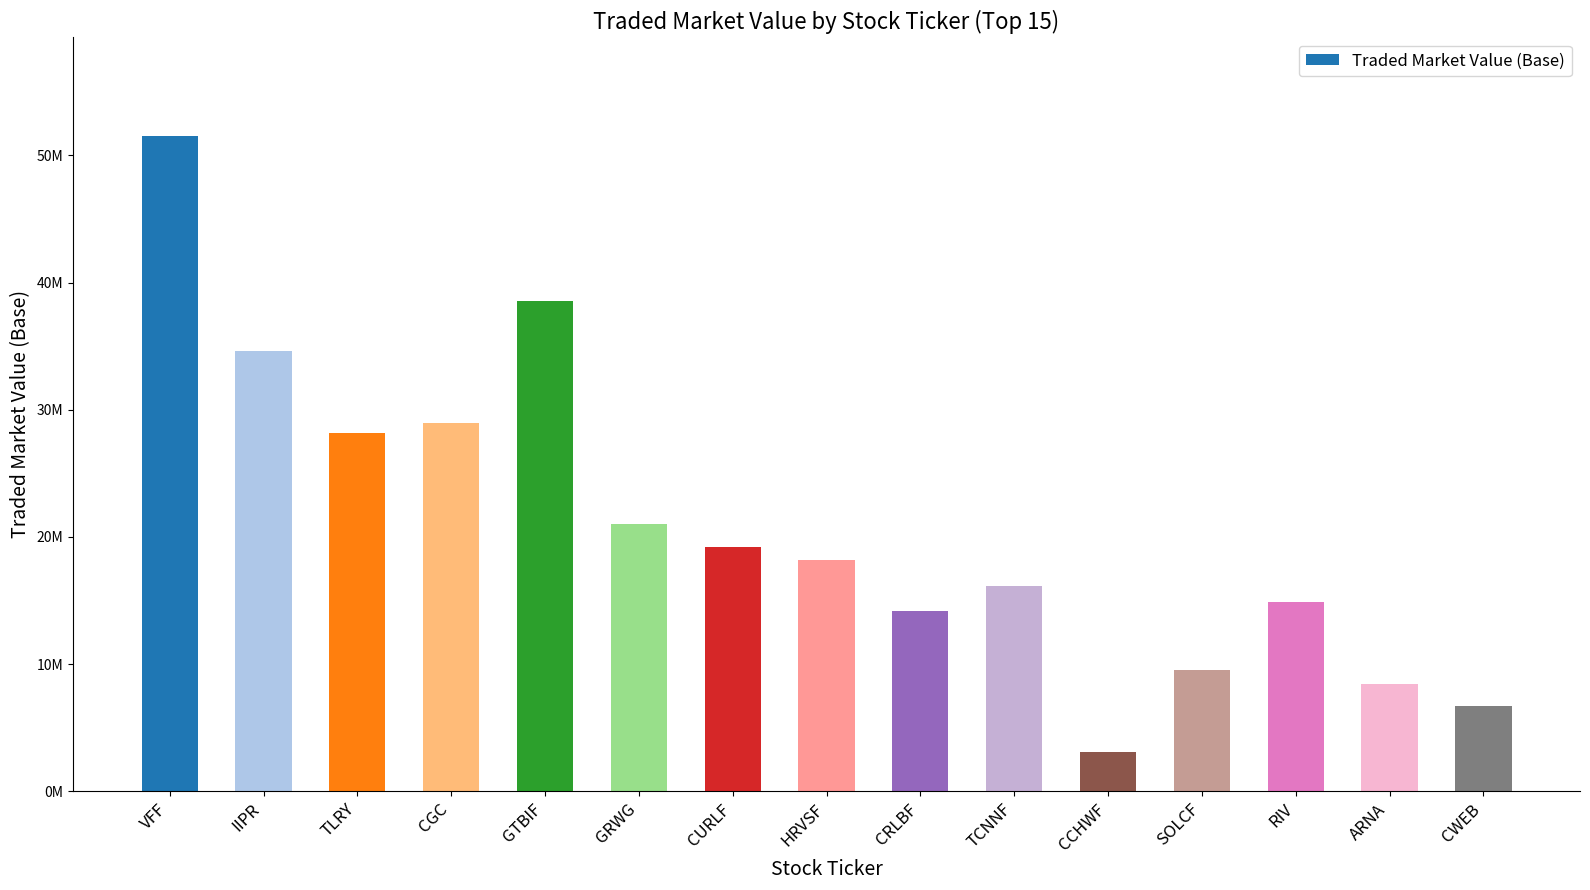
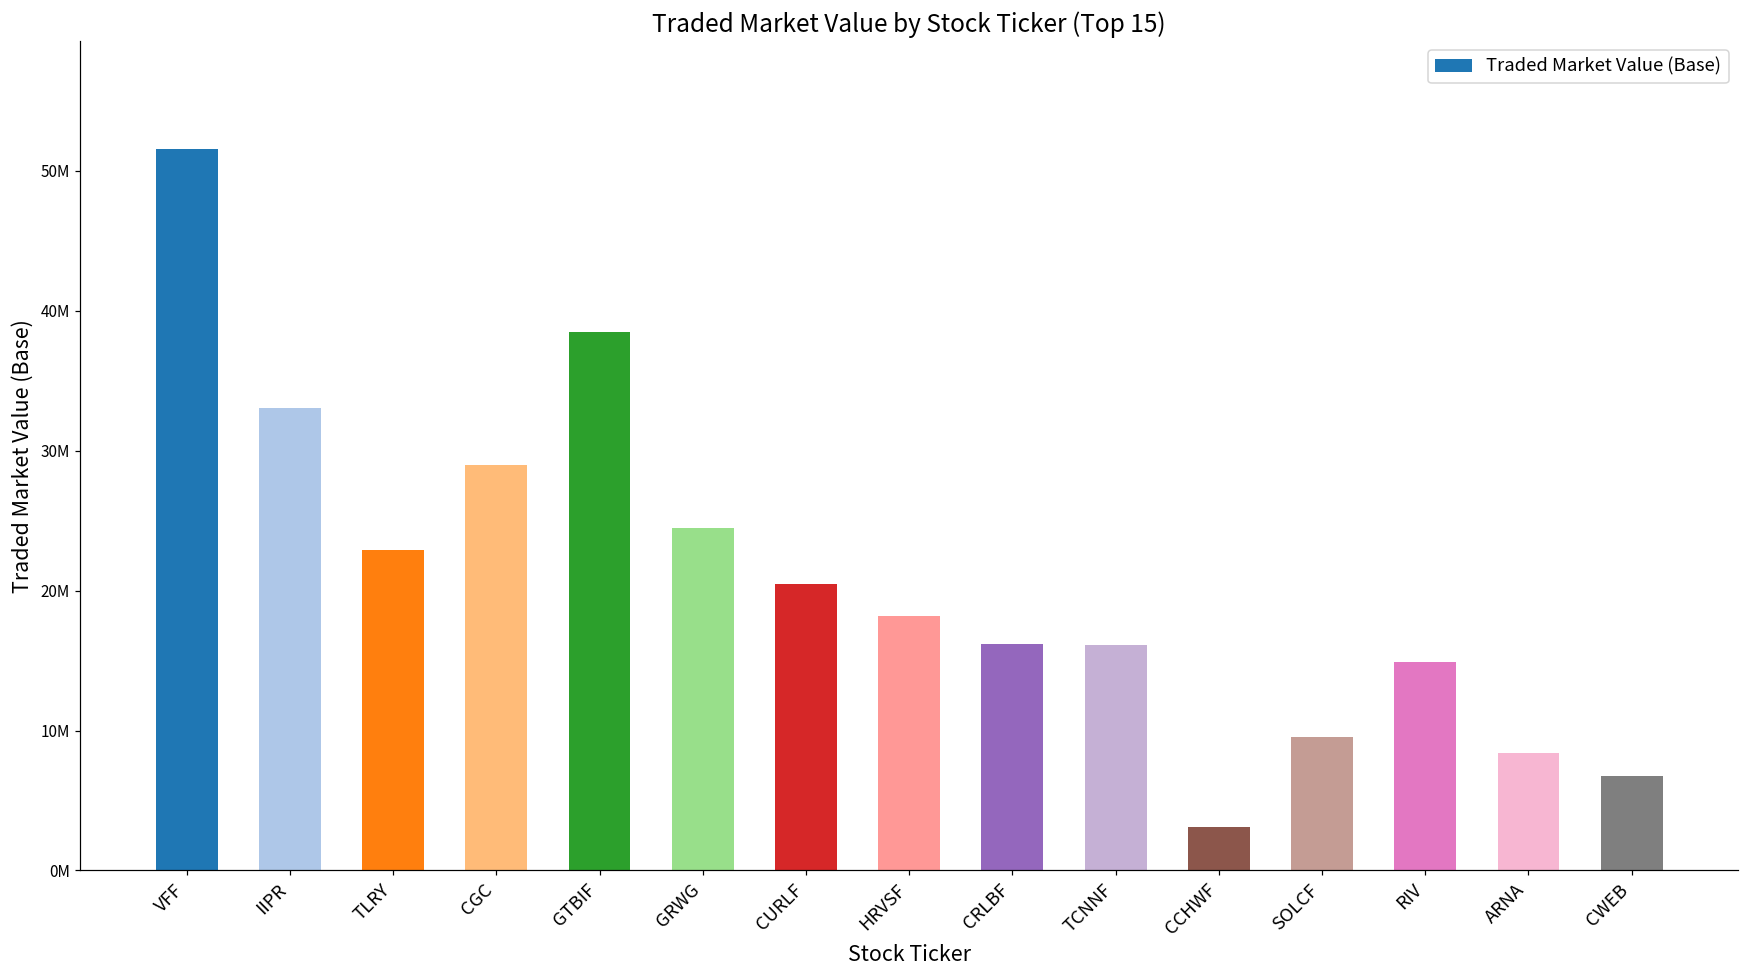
  {
    "VFF": 51500000,
-   "IIPR": 34600000,
-   "TLRY": 28200000,
+   "IIPR": 33100000,
+   "TLRY": 22900000,
    "CGC": 29000000,
    "GTBIF": 38500000,
-   "GRWG": 21000000,
-   "CURLF": 19200000,
+   "GRWG": 24500000,
+   "CURLF": 20500000,
    "HRVSF": 18200000,
-   "CRLBF": 14200000,
+   "CRLBF": 16200000,
    "TCNNF": 16100000,
    "CCHWF": 3100000,
    "SOLCF": 9500000,
    "RIV": 14900000,
    "ARNA": 8400000,
    "CWEB": 6700000
  }
